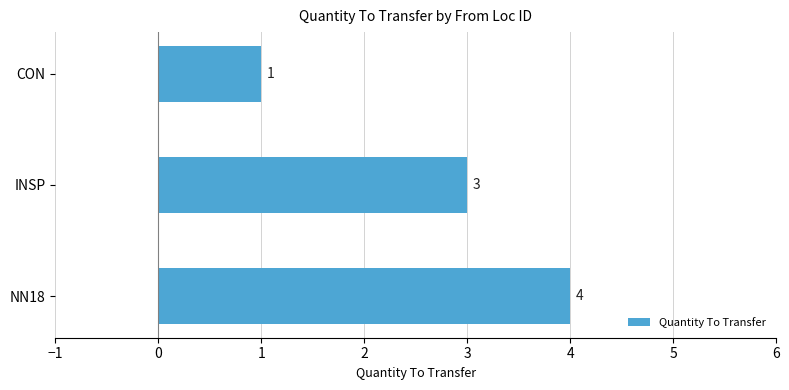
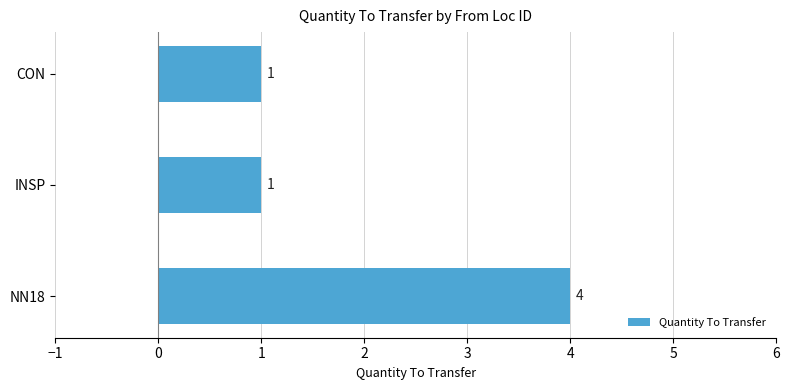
  {
    "CON": 1,
-   "INSP": 3,
+   "INSP": 1,
    "NN18": 4
  }
